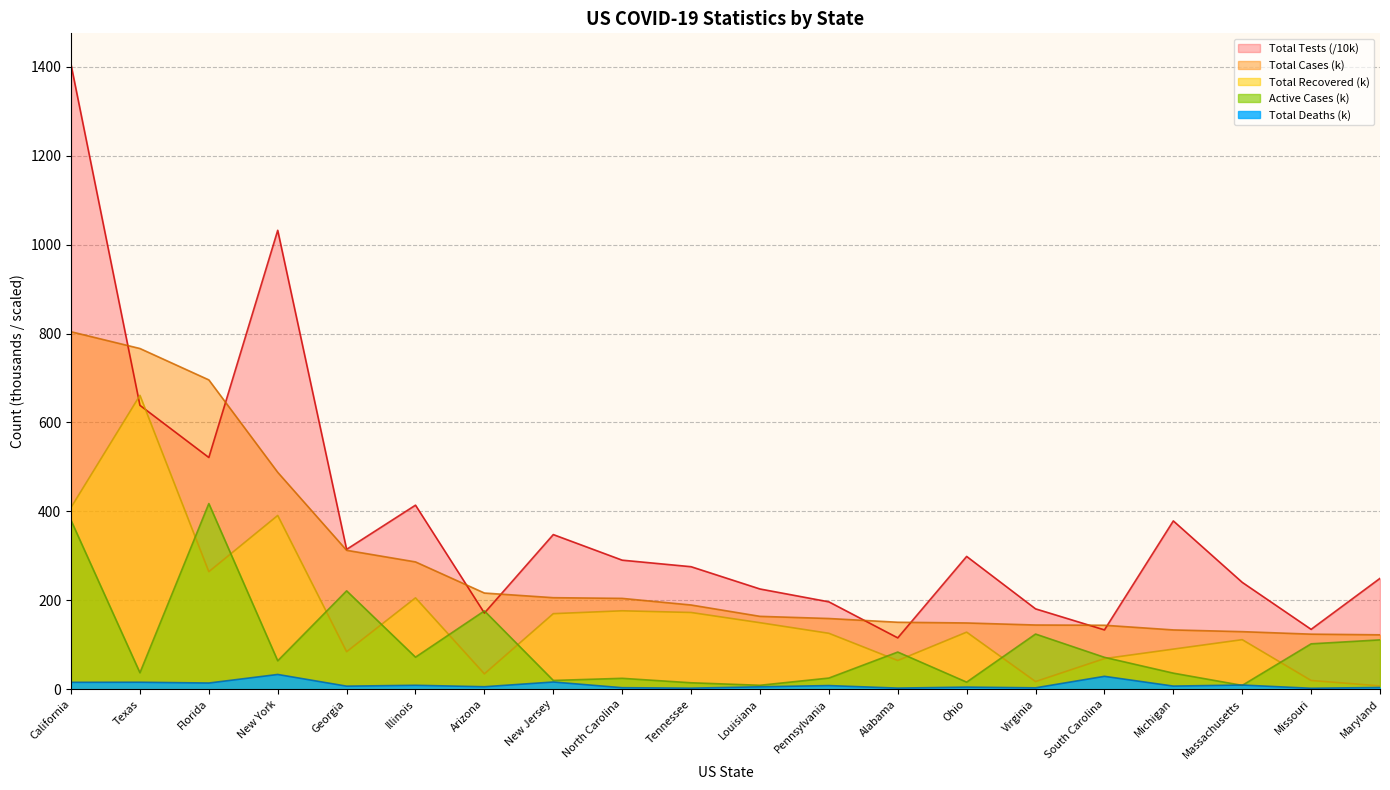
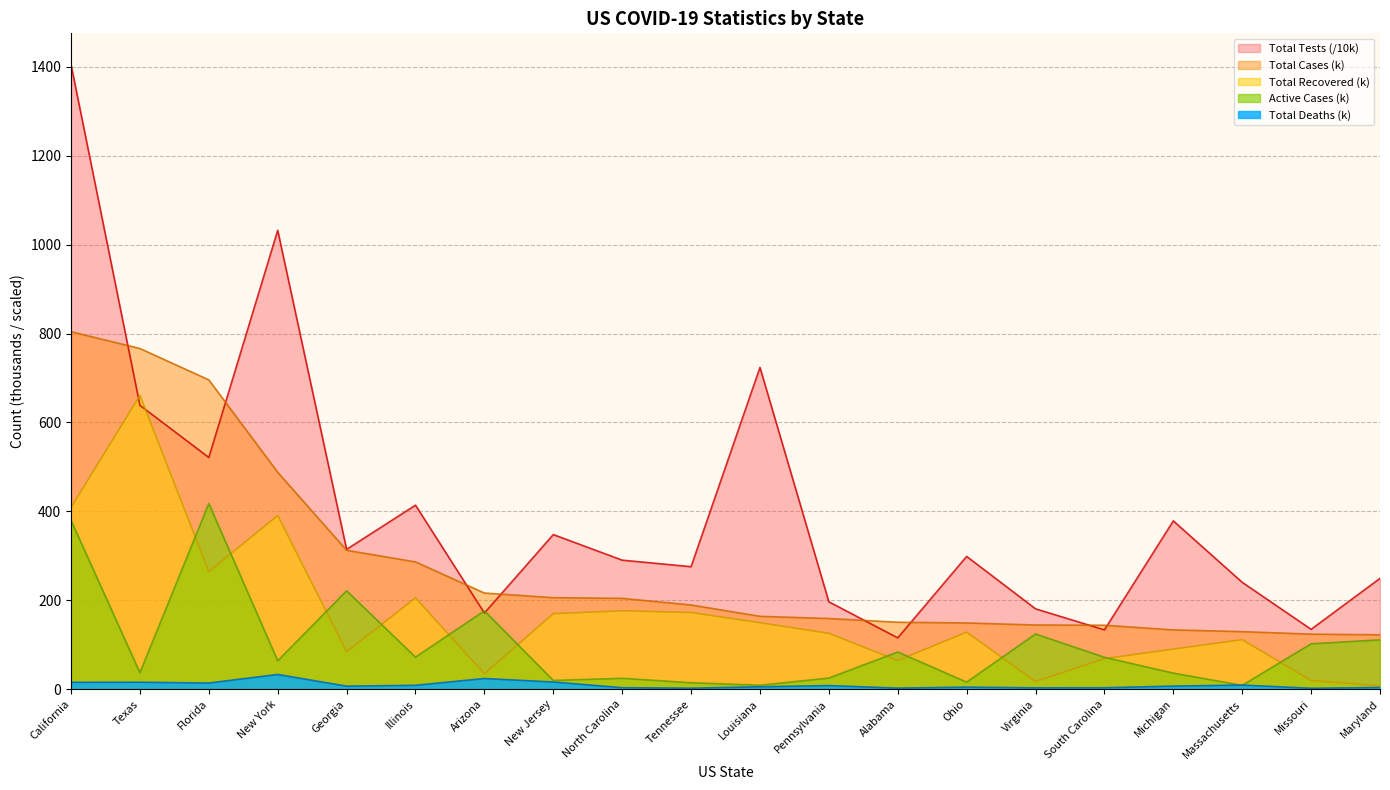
  {
    "Total Tests (/10k)": {
      "California": 1410,
      "Texas": 640,
      "Florida": 520,
      "New York": 1030,
      "Illinois": 410,
      "New Jersey": 350,
      "North Carolina": 290,
      "Tennessee": 280,
-     "Louisiana": 230,
+     "Louisiana": 720,
      "Pennsylvania": 200,
      "Alabama": 120,
      "Ohio": 300,
      "Virginia": 180,
      "South Carolina": 130,
      "Michigan": 380,
      "Massachusetts": 240,
      "Missouri": 130,
      "Maryland": 250
    },
    "Active Cases (k)": {
      "California": 380,
      "Texas": 40,
      "Florida": 420,
      "New York": 60,
      "Georgia": 220,
      "Illinois": 70,
      "North Carolina": 20,
      "Tennessee": 10,
      "Pennsylvania": 30,
      "Alabama": 80,
      "Ohio": 20,
      "Virginia": 120,
      "Michigan": 40,
      "Missouri": 100,
      "Maryland": 110
    },
    "Total Deaths (k)": {
      "California": 20,
      "Texas": 20,
      "Florida": 10,
      "New York": 30,
      "Georgia": 10,
      "Illinois": 10,
-     "Arizona": 10,
+     "Arizona": 20,
      "North Carolina": 0,
      "Tennessee": 0,
      "Pennsylvania": 10,
      "Alabama": 0,
      "Ohio": 0,
      "Virginia": 0,
-     "South Carolina": 30,
+     "South Carolina": 0,
      "Michigan": 10,
      "Missouri": 0
    }
  }
